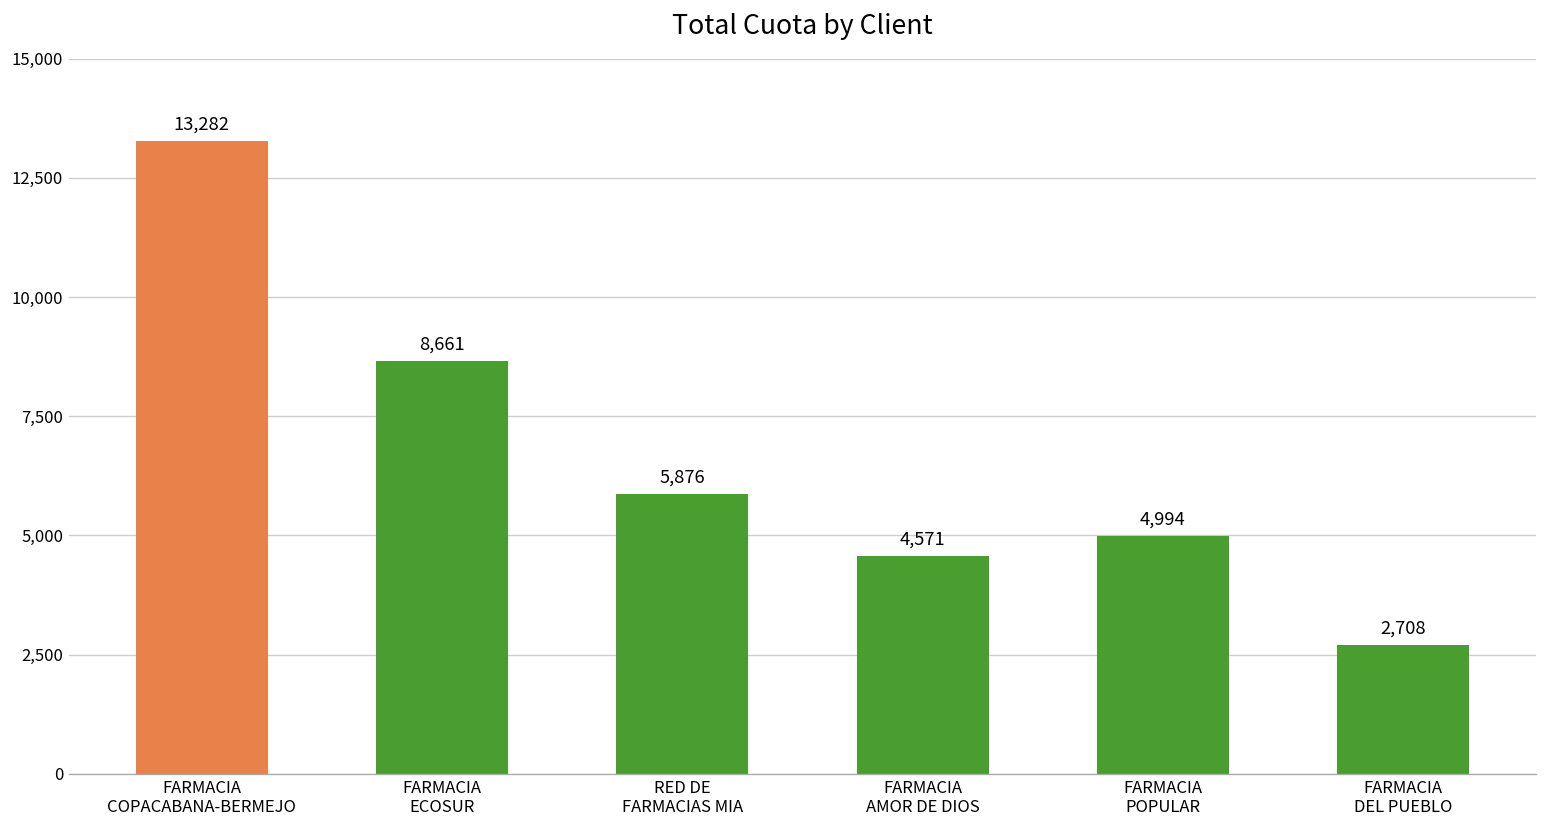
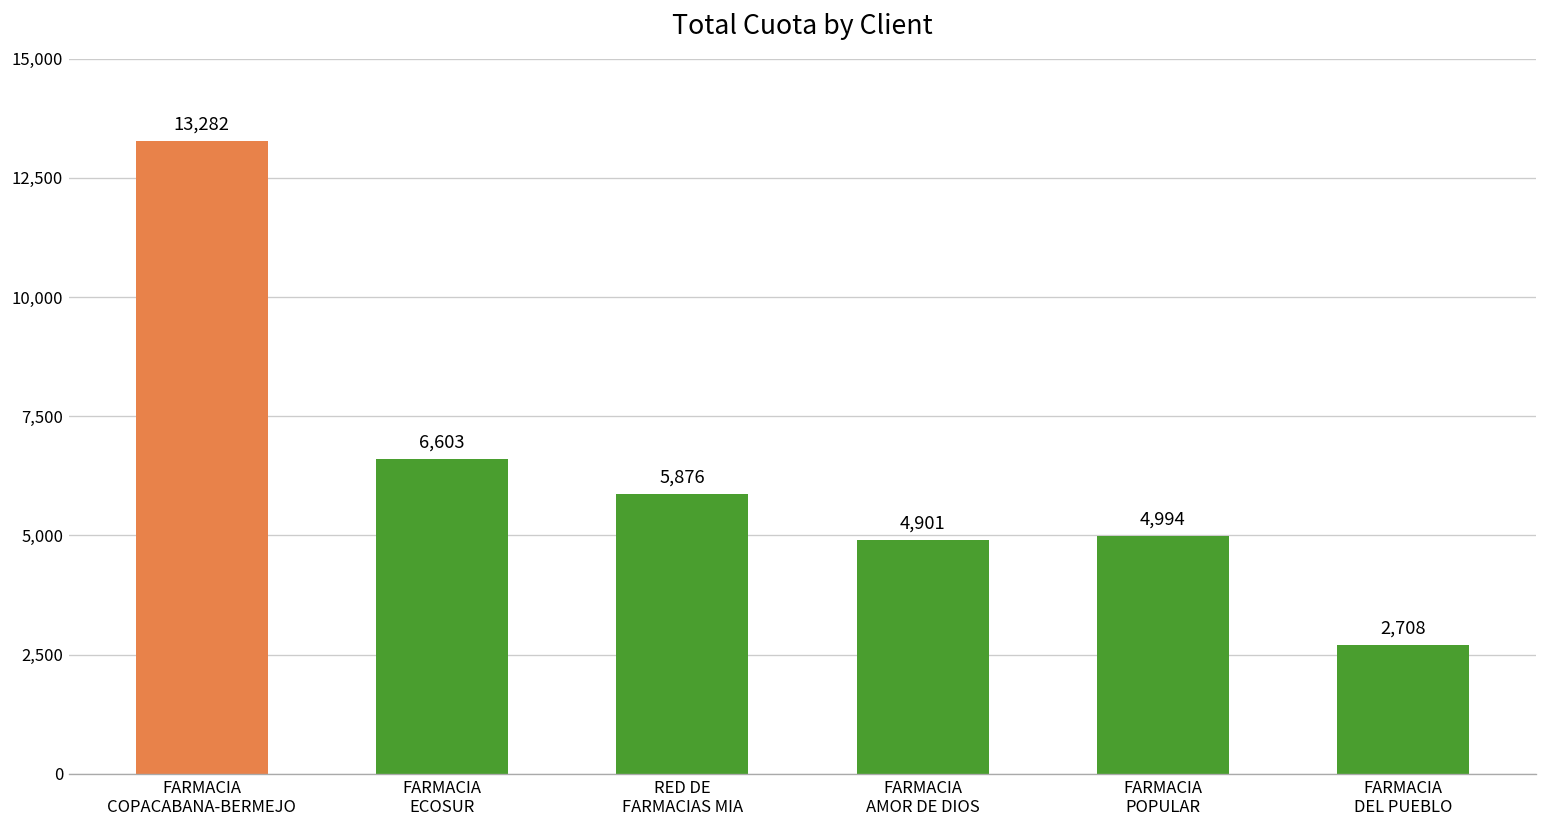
  {
    "FARMACIA COPACABANA-BERMEJO": "13,282",
-   "FARMACIA ECOSUR": "8,661",
+   "FARMACIA ECOSUR": "6,603",
    "RED DE FARMACIAS MIA": "5,876",
-   "FARMACIA AMOR DE DIOS": "4,571",
+   "FARMACIA AMOR DE DIOS": "4,901",
    "FARMACIA POPULAR": "4,994",
    "FARMACIA DEL PUEBLO": "2,708"
  }
